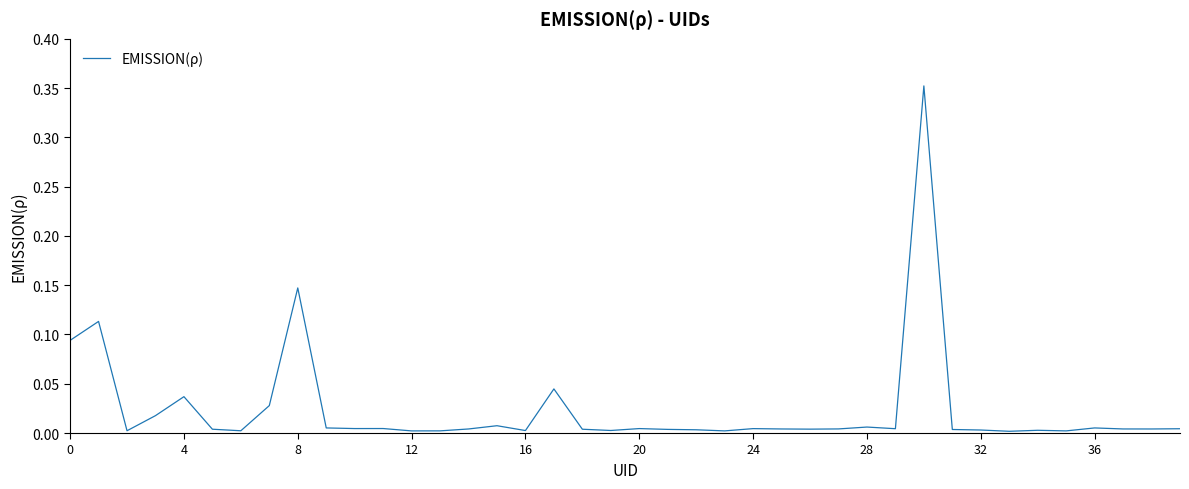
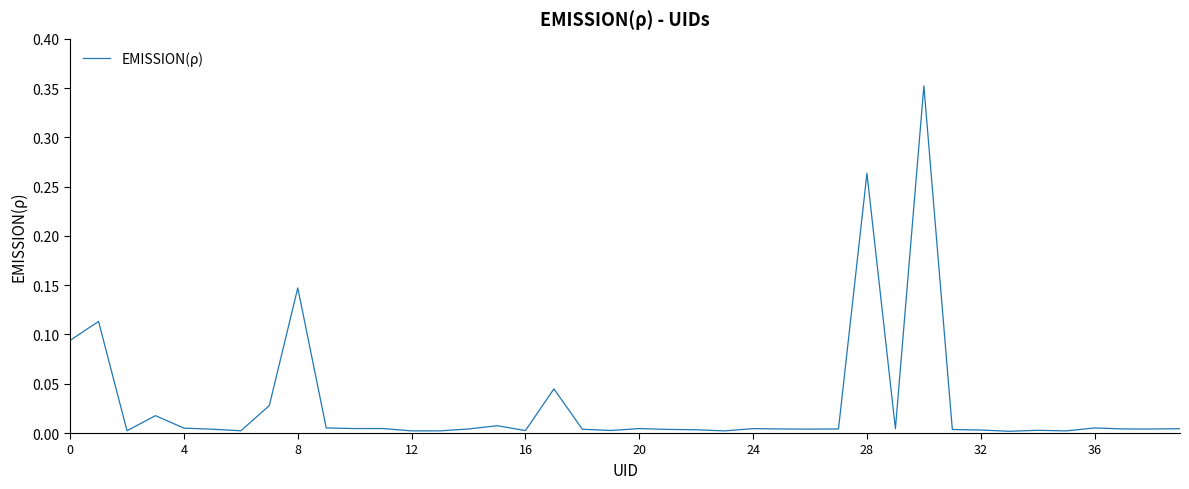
  {
    "0": 0.09,
-   "4": 0.04,
+   "4": 0.00,
    "8": 0.15,
    "12": 0.00,
    "16": 0.00,
    "20": 0.00,
    "24": 0.00,
-   "28": 0.01,
+   "28": 0.26,
    "32": 0.00,
    "36": 0.01
  }
